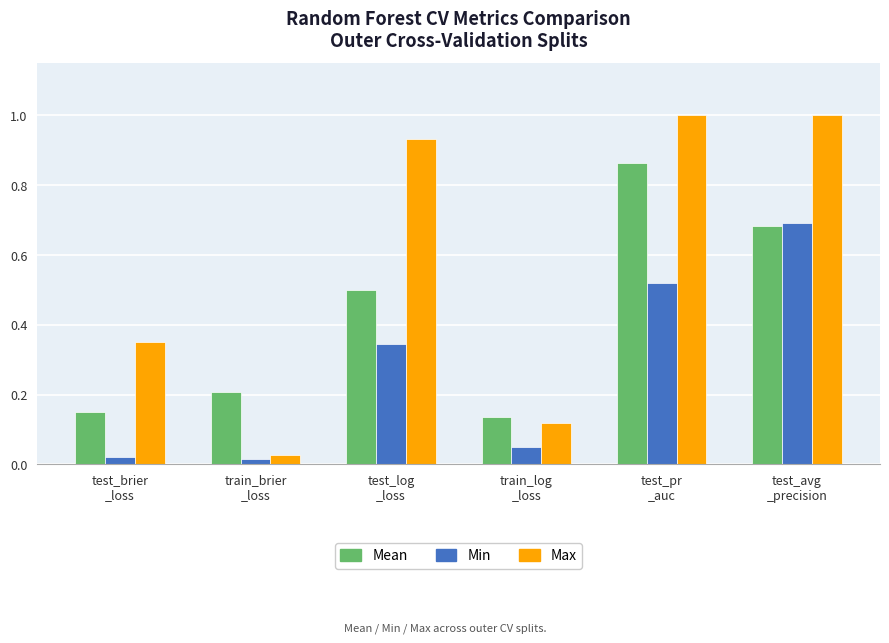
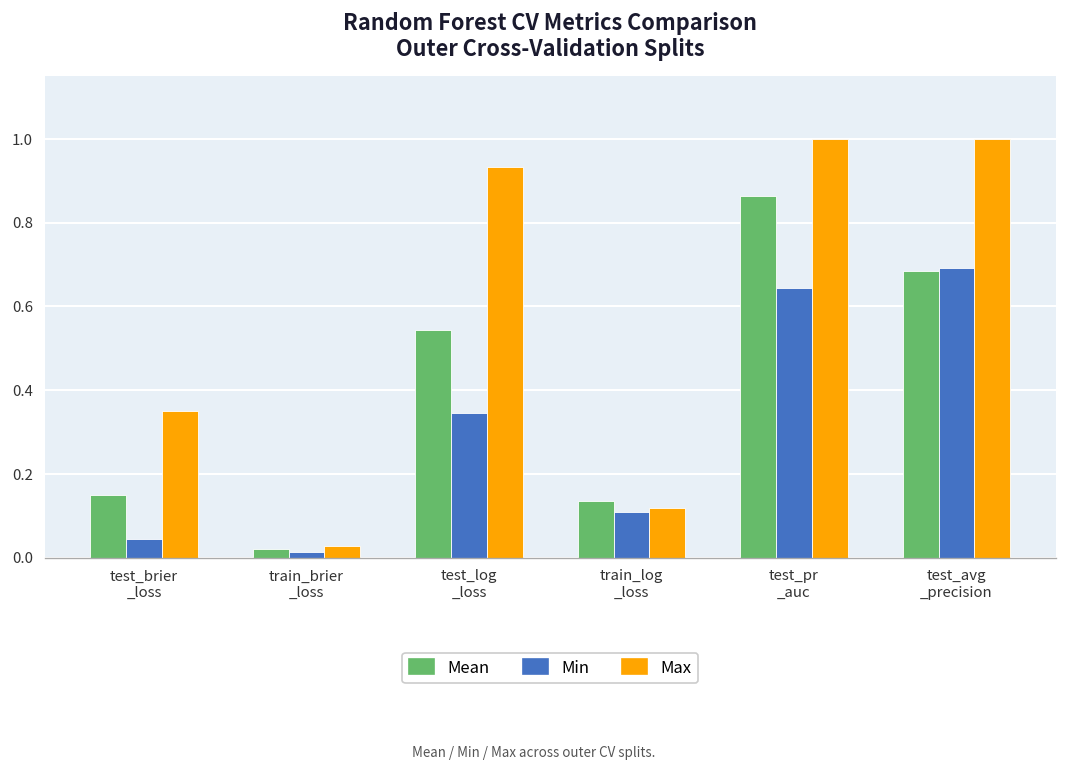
  {
    "Mean": {
      "test_brier _loss": 0.15,
-     "train_brier _loss": 0.21,
-     "test_log _loss": 0.50,
+     "train_brier _loss": 0.02,
+     "test_log _loss": 0.54,
      "train_log _loss": 0.14,
      "test_pr _auc": 0.86,
      "test_avg _precision": 0.68
    },
    "Min": {
-     "test_brier _loss": 0.02,
+     "test_brier _loss": 0.04,
      "train_brier _loss": 0.01,
      "test_log _loss": 0.34,
-     "train_log _loss": 0.05,
-     "test_pr _auc": 0.52,
+     "train_log _loss": 0.11,
+     "test_pr _auc": 0.64,
      "test_avg _precision": 0.69
    },
    "Max": {
      "test_brier _loss": 0.35,
      "train_brier _loss": 0.03,
      "test_log _loss": 0.93,
      "train_log _loss": 0.12,
      "test_pr _auc": 1.00,
      "test_avg _precision": 1.00
    }
  }
